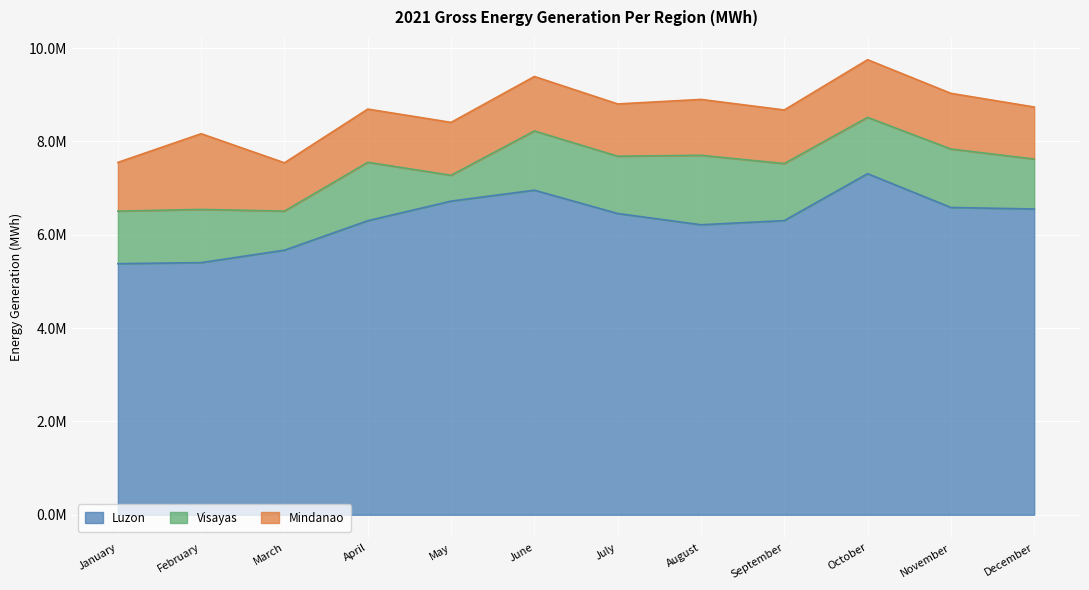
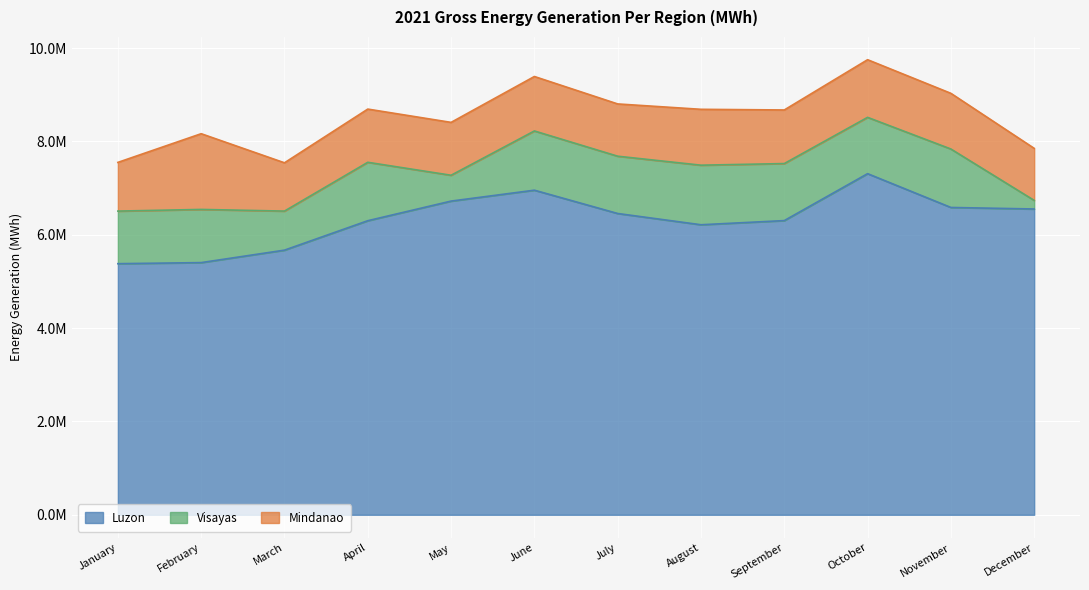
  {
    "Luzon": {
      "January": 5400000,
      "February": 5400000,
      "March": 5700000,
      "April": 6300000,
      "May": 6700000,
      "June": 7000000,
      "July": 6500000,
      "August": 6200000,
      "September": 6300000,
      "October": 7300000,
      "November": 6600000,
      "December": 6600000
    },
    "Visayas": {
      "January": 1100000,
      "February": 1100000,
      "March": 800000,
      "April": 1300000,
      "May": 600000,
      "June": 1300000,
      "July": 1200000,
-     "August": 1500000,
+     "August": 1300000,
      "September": 1200000,
      "October": 1200000,
      "November": 1300000,
-     "December": 1100000
+     "December": 200000
    },
    "Mindanao": {
      "January": 1000000,
      "February": 1600000,
      "March": 1000000,
      "April": 1100000,
      "May": 1100000,
      "June": 1200000,
      "July": 1100000,
      "August": 1200000,
      "September": 1100000,
      "October": 1200000,
      "November": 1200000,
      "December": 1100000
    }
  }
